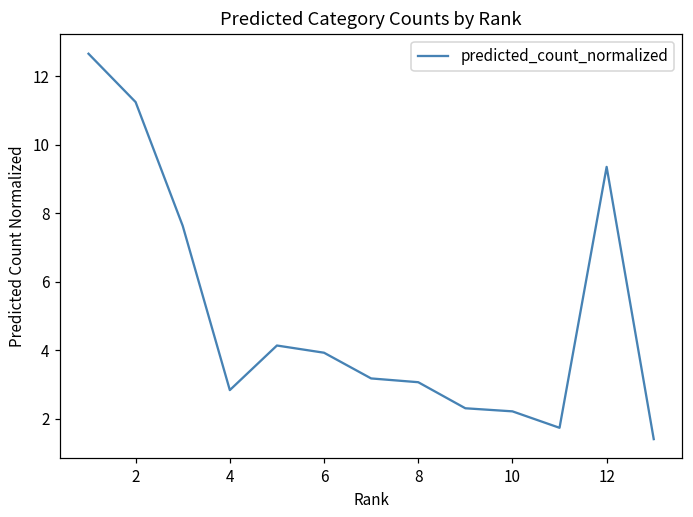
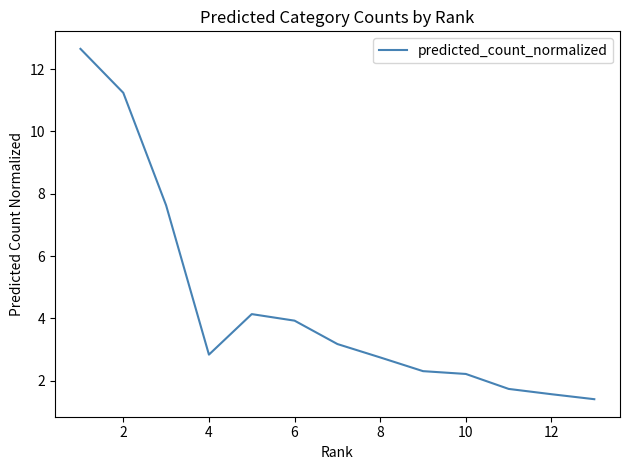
  {
    "2": 11.2,
    "4": 2.8,
    "6": 3.9,
-   "8": 3.1,
+   "8": 2.8,
    "10": 2.2,
-   "12": 9.4
+   "12": 1.6
  }
